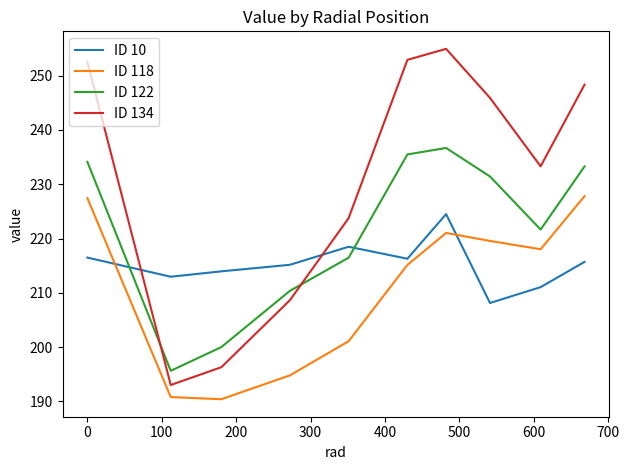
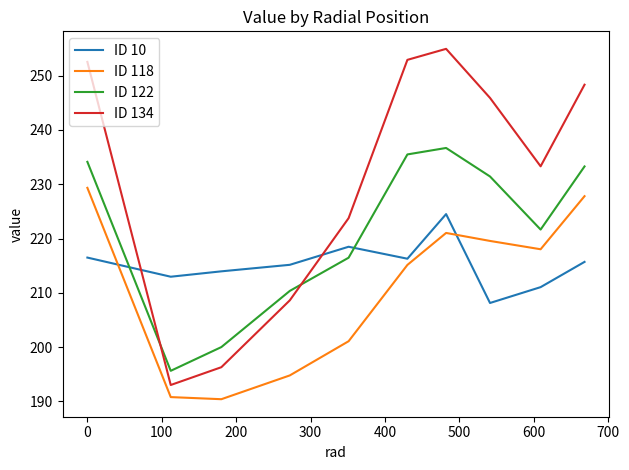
  {
    "ID 10": {
      "0": 216
    },
    "ID 118": {
-     "0": 227
+     "0": 229
    },
    "ID 122": {
      "0": 234
    }
  }
